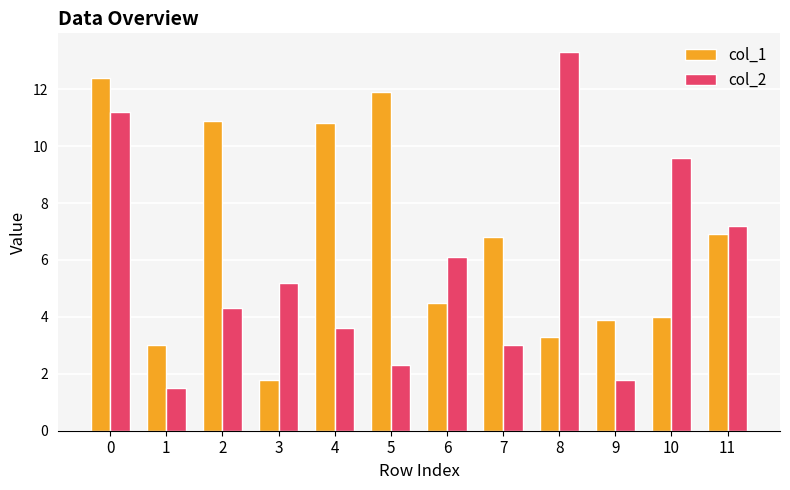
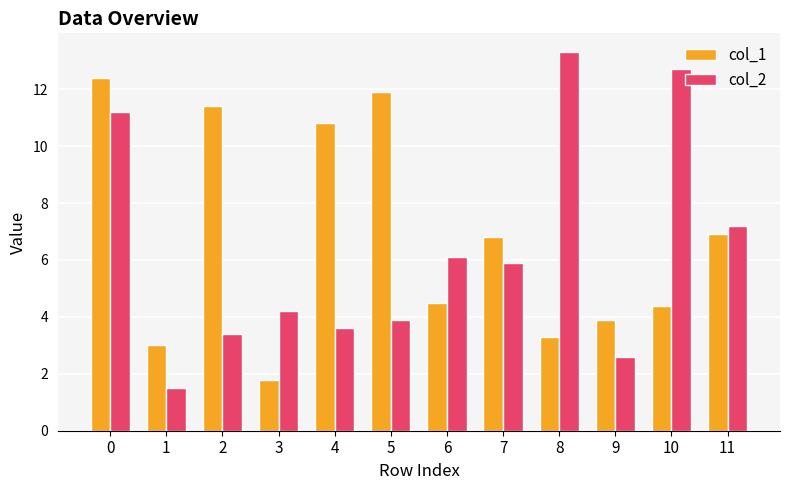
  {
    "col_1": {
      "0": 12.4,
      "1": 3.0,
-     "2": 10.9,
+     "2": 11.4,
      "3": 1.8,
      "4": 10.8,
      "5": 11.9,
      "6": 4.5,
      "7": 6.8,
      "8": 3.3,
      "9": 3.9,
-     "10": 4.0,
+     "10": 4.4,
      "11": 6.9
    },
    "col_2": {
      "0": 11.2,
      "1": 1.5,
-     "2": 4.3,
-     "3": 5.2,
+     "2": 3.4,
+     "3": 4.2,
      "4": 3.6,
-     "5": 2.3,
+     "5": 3.9,
      "6": 6.1,
-     "7": 3.0,
+     "7": 5.9,
      "8": 13.3,
-     "9": 1.8,
-     "10": 9.6,
+     "9": 2.6,
+     "10": 12.7,
      "11": 7.2
    }
  }
